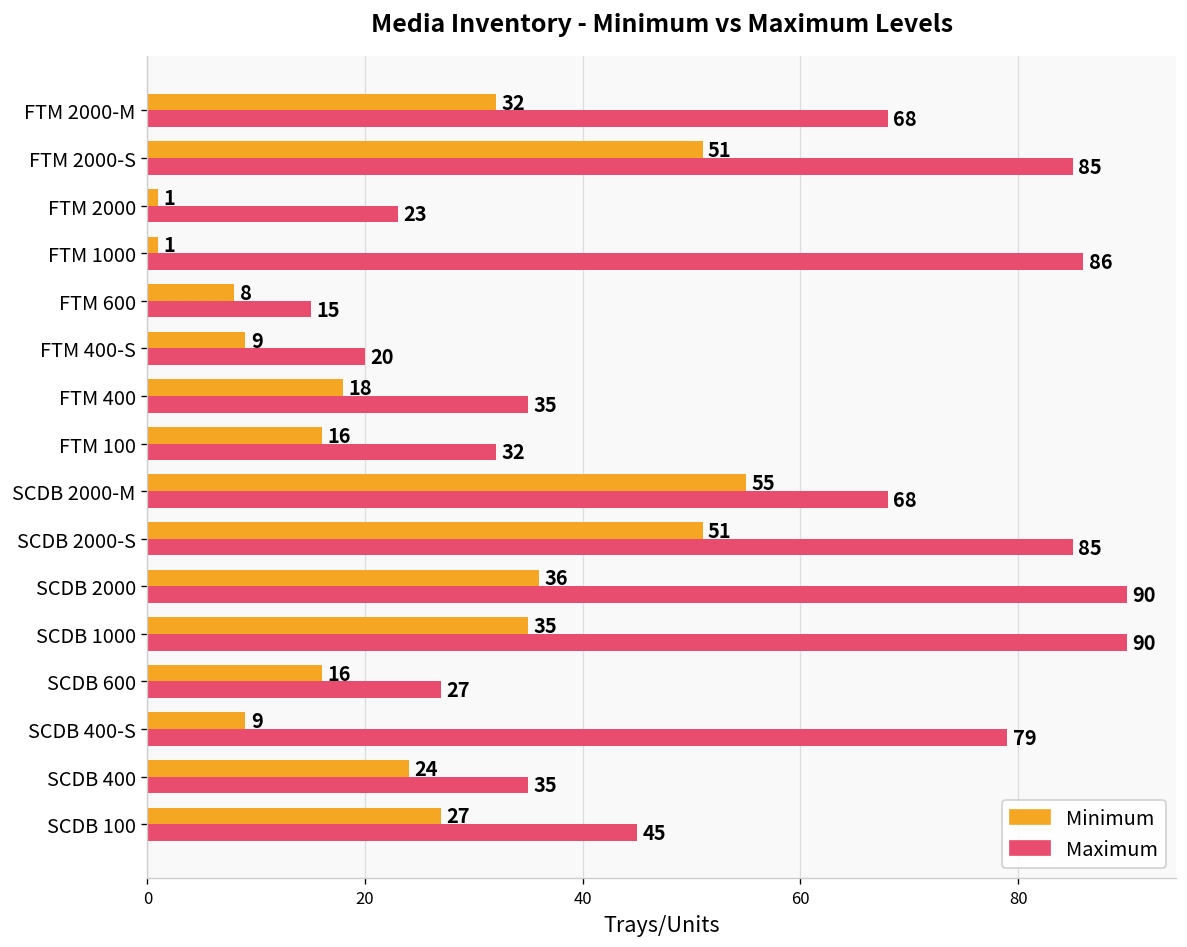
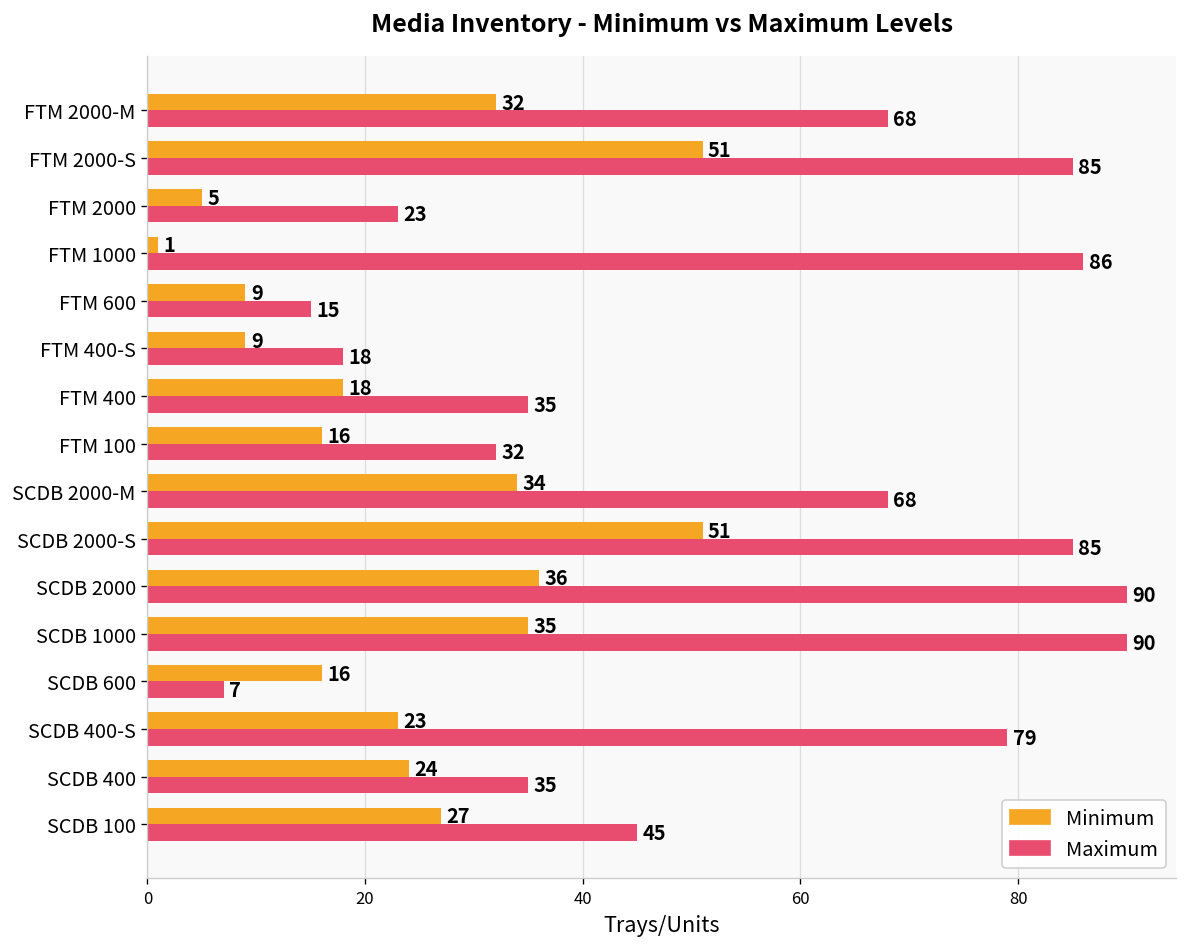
  {
    "Minimum": {
      "FTM 2000-M": 32,
      "FTM 2000-S": 51,
-     "FTM 2000": 1,
+     "FTM 2000": 5,
      "FTM 1000": 1,
-     "FTM 600": 8,
+     "FTM 600": 9,
      "FTM 400-S": 9,
      "FTM 400": 18,
      "FTM 100": 16,
-     "SCDB 2000-M": 55,
+     "SCDB 2000-M": 34,
      "SCDB 2000-S": 51,
      "SCDB 2000": 36,
      "SCDB 1000": 35,
      "SCDB 600": 16,
-     "SCDB 400-S": 9,
+     "SCDB 400-S": 23,
      "SCDB 400": 24,
      "SCDB 100": 27
    },
    "Maximum": {
      "FTM 2000-M": 68,
      "FTM 2000-S": 85,
      "FTM 2000": 23,
      "FTM 1000": 86,
      "FTM 600": 15,
-     "FTM 400-S": 20,
+     "FTM 400-S": 18,
      "FTM 400": 35,
      "FTM 100": 32,
      "SCDB 2000-M": 68,
      "SCDB 2000-S": 85,
      "SCDB 2000": 90,
      "SCDB 1000": 90,
-     "SCDB 600": 27,
+     "SCDB 600": 7,
      "SCDB 400-S": 79,
      "SCDB 400": 35,
      "SCDB 100": 45
    }
  }
